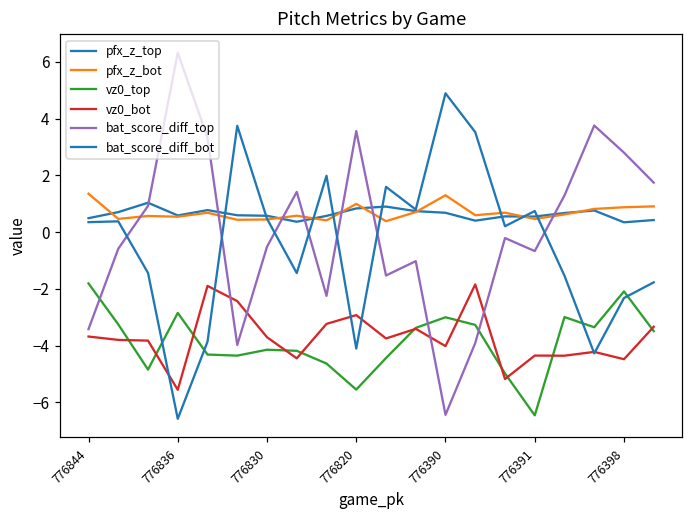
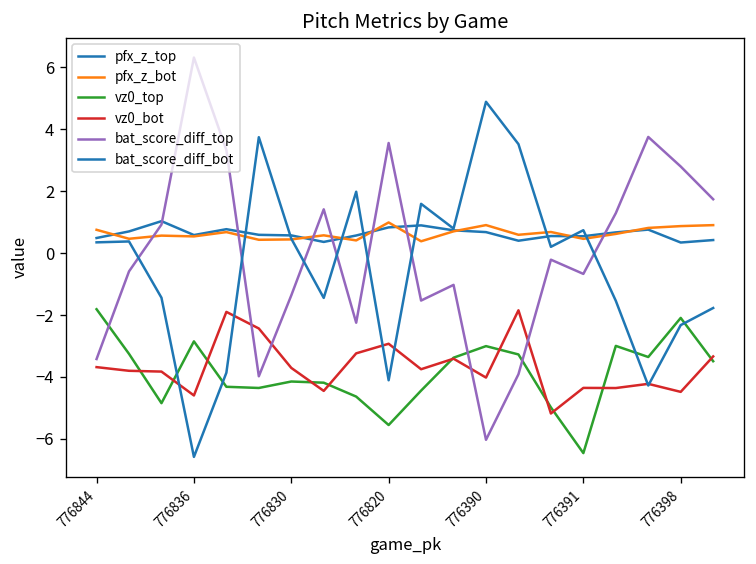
  {
    "pfx_z_bot": {
-     "776844": 1.3,
+     "776844": 0.8,
      "776820": 1.0,
-     "776390": 1.3,
+     "776390": 0.9,
      "776398": 0.9
    },
    "vz0_top": {
      "776844": -1.8,
      "776836": -2.9,
      "776830": -4.1,
      "776820": -5.6,
      "776390": -3.0,
      "776391": -6.5,
      "776398": -2.1
    },
    "vz0_bot": {
      "776844": -3.7,
-     "776836": -5.6,
+     "776836": -4.6,
      "776830": -3.7,
      "776820": -2.9,
      "776390": -4.0,
      "776391": -4.4,
      "776398": -4.5
    },
    "bat_score_diff_top": {
      "776844": -3.4,
-     "776830": -0.5,
+     "776830": -1.4,
      "776820": 3.6,
-     "776390": -6.4,
+     "776390": -6.0,
      "776391": -0.7,
      "776398": 2.8
    }
  }
